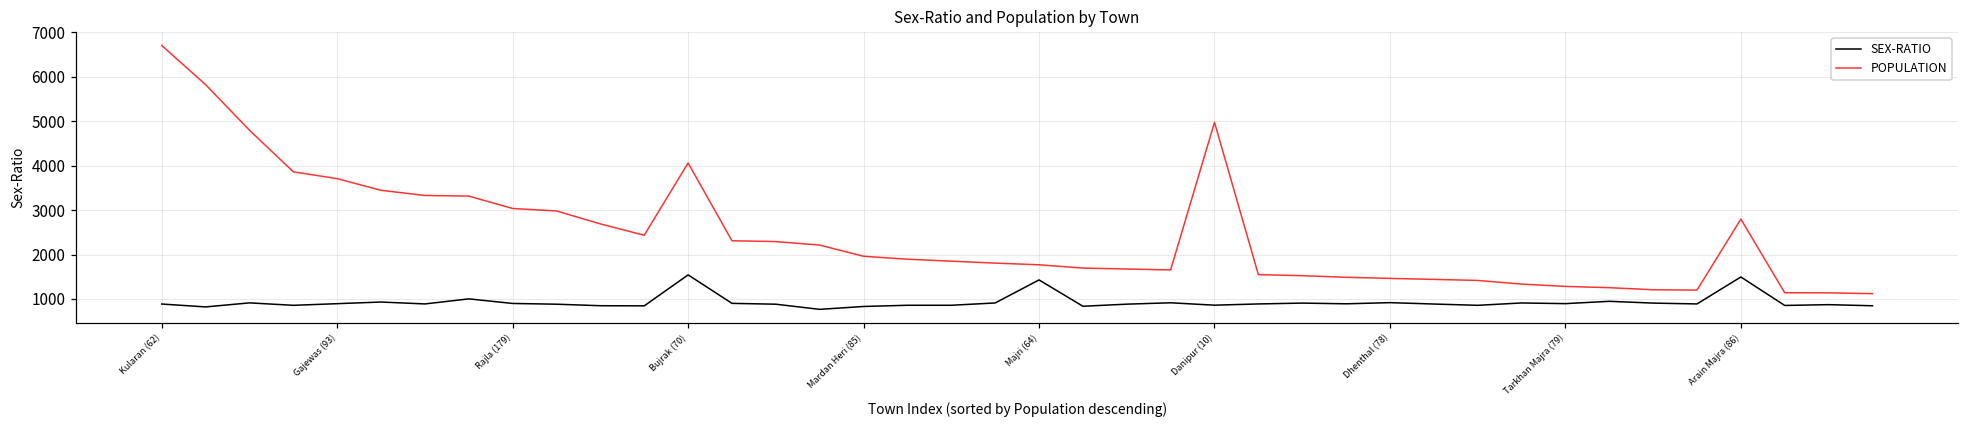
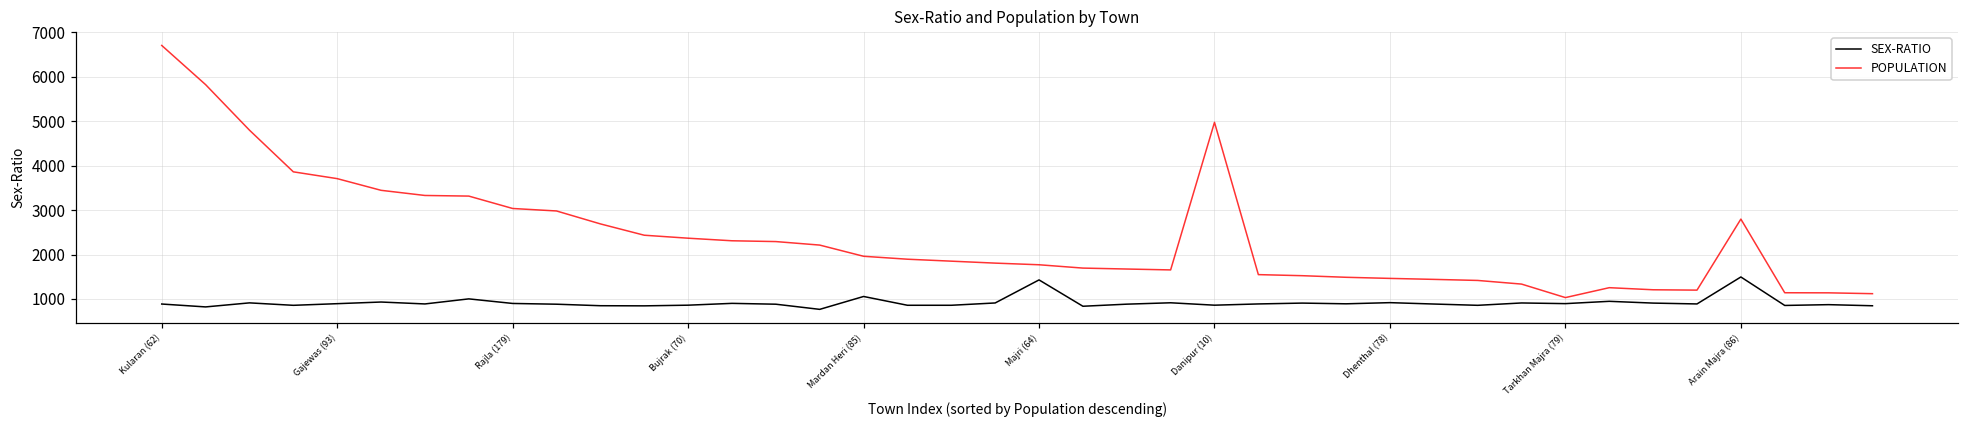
  {
    "SEX-RATIO": {
      "Kularan (62)": 900,
      "Gajewas (93)": 900,
      "Rajla (179)": 900,
-     "Bujrak (70)": 1500,
-     "Mardan Heri (85)": 800,
+     "Bujrak (70)": 900,
+     "Mardan Heri (85)": 1100,
      "Majri (64)": 1400,
      "Danipur (10)": 900,
      "Dhenthal (78)": 900,
      "Tarkhan Majra (79)": 900,
      "Arain Majra (86)": 1500
    },
    "POPULATION": {
      "Kularan (62)": 6700,
      "Gajewas (93)": 3700,
      "Rajla (179)": 3000,
-     "Bujrak (70)": 4100,
+     "Bujrak (70)": 2400,
      "Mardan Heri (85)": 2000,
      "Majri (64)": 1800,
      "Danipur (10)": 5000,
      "Dhenthal (78)": 1500,
-     "Tarkhan Majra (79)": 1300,
+     "Tarkhan Majra (79)": 1000,
      "Arain Majra (86)": 2800
    }
  }
